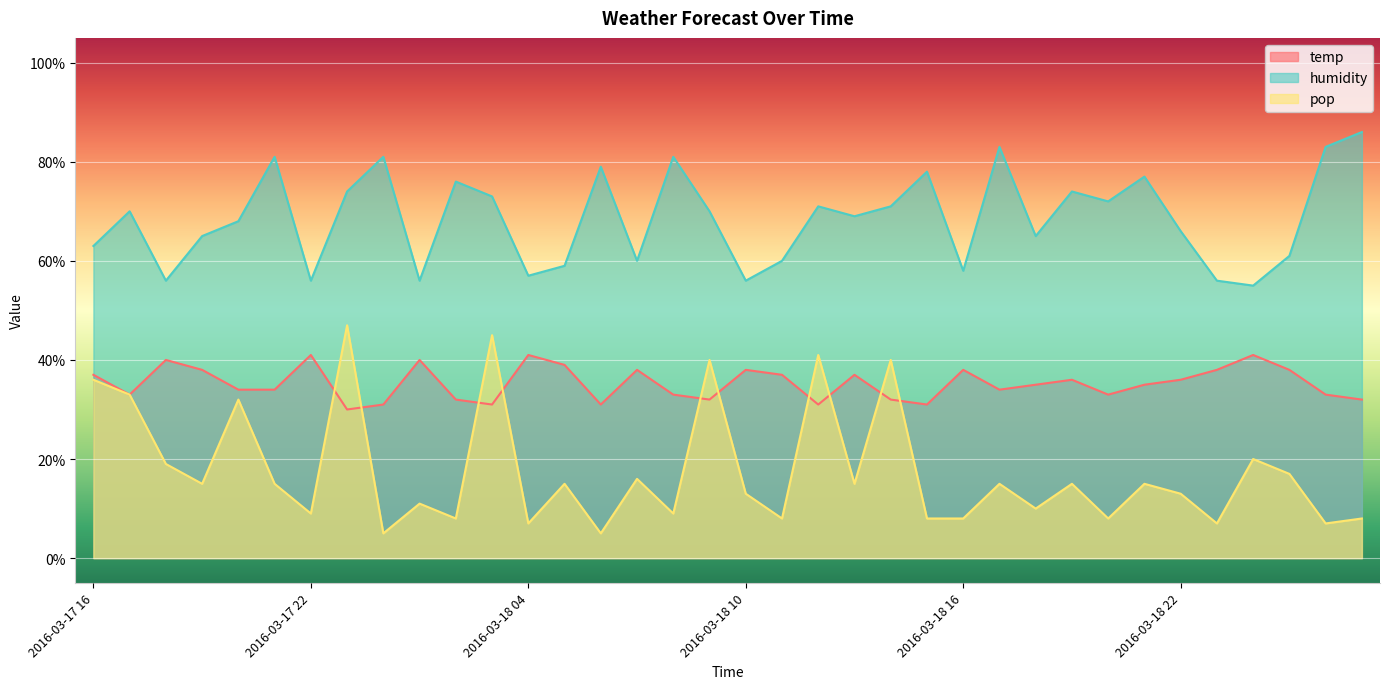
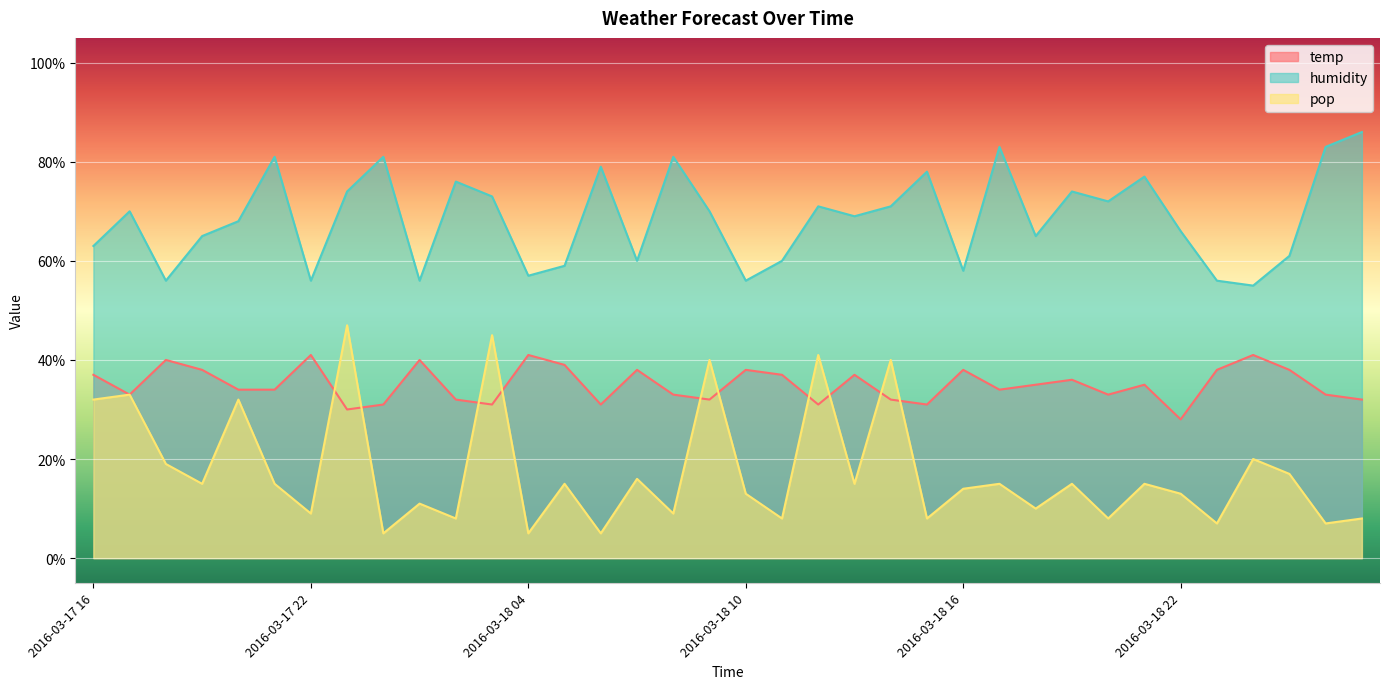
  {
    "temp": {
      "2016-03-17 16": "37%",
      "2016-03-17 22": "41%",
      "2016-03-18 04": "41%",
      "2016-03-18 10": "38%",
      "2016-03-18 16": "38%",
-     "2016-03-18 22": "36%"
+     "2016-03-18 22": "28%"
    },
    "humidity": {
      "2016-03-17 16": "63%",
      "2016-03-17 22": "56%",
      "2016-03-18 04": "57%",
      "2016-03-18 10": "56%",
      "2016-03-18 16": "58%",
      "2016-03-18 22": "66%"
    },
    "pop": {
-     "2016-03-17 16": "36%",
+     "2016-03-17 16": "32%",
      "2016-03-17 22": "9%",
-     "2016-03-18 04": "7%",
+     "2016-03-18 04": "5%",
      "2016-03-18 10": "13%",
-     "2016-03-18 16": "8%",
+     "2016-03-18 16": "14%",
      "2016-03-18 22": "13%"
    }
  }
